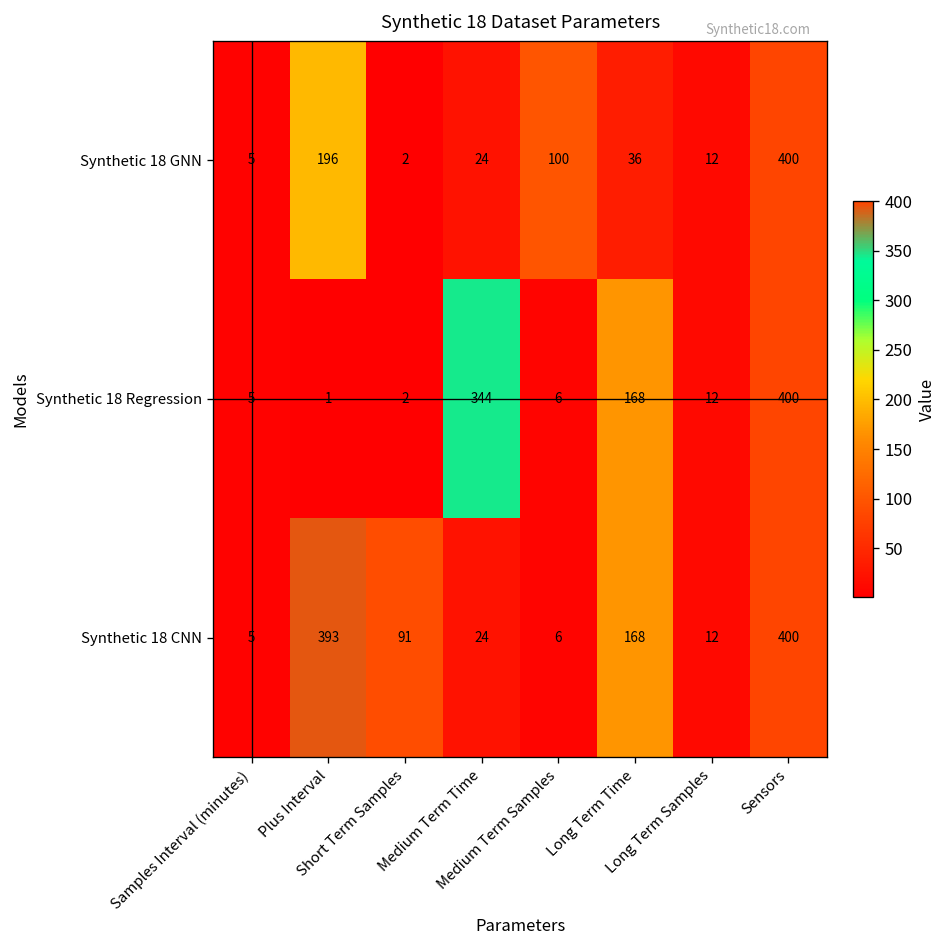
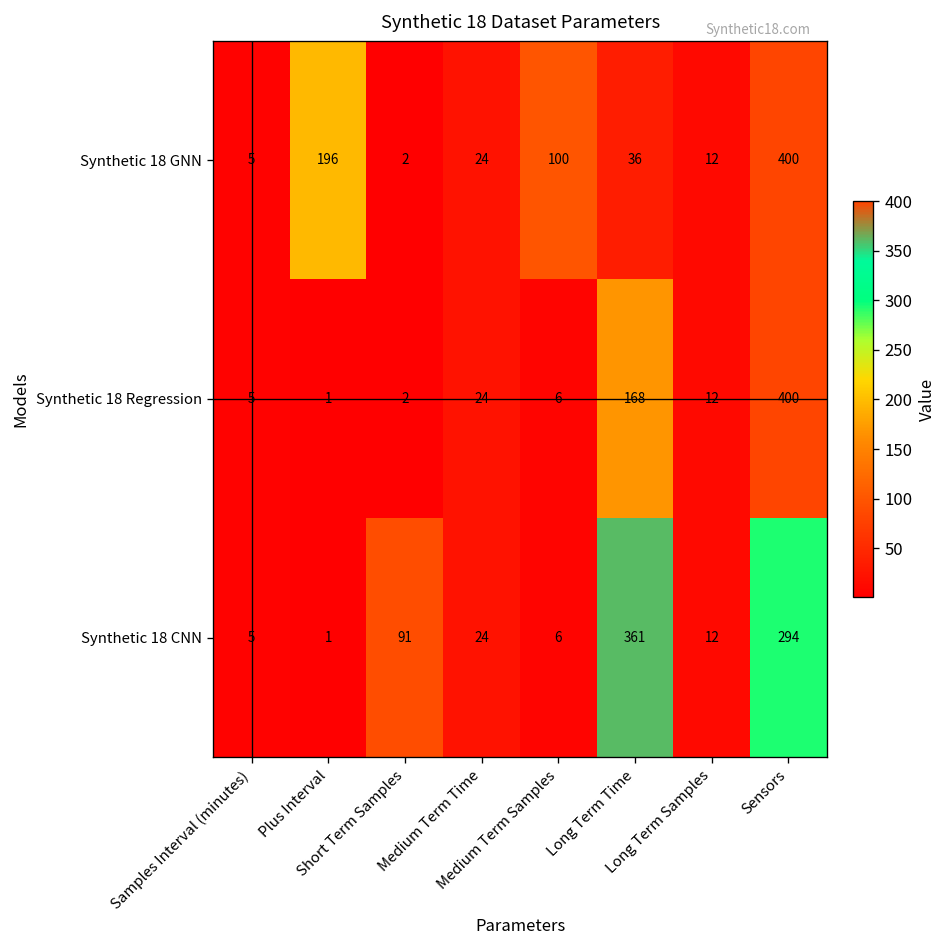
  {
    "Synthetic 18 GNN": {
      "Samples Interval (minutes)": 5,
      "Plus Interval": 196,
      "Short Term Samples": 2,
      "Medium Term Time": 24,
      "Medium Term Samples": 100,
      "Long Term Time": 36,
      "Long Term Samples": 12,
      "Sensors": 400
    },
    "Synthetic 18 Regression": {
      "Samples Interval (minutes)": 5,
      "Plus Interval": 1,
      "Short Term Samples": 2,
-     "Medium Term Time": 344,
+     "Medium Term Time": 24,
      "Medium Term Samples": 6,
      "Long Term Time": 168,
      "Long Term Samples": 12,
      "Sensors": 400
    },
    "Synthetic 18 CNN": {
      "Samples Interval (minutes)": 5,
-     "Plus Interval": 393,
+     "Plus Interval": 1,
      "Short Term Samples": 91,
      "Medium Term Time": 24,
      "Medium Term Samples": 6,
-     "Long Term Time": 168,
+     "Long Term Time": 361,
      "Long Term Samples": 12,
-     "Sensors": 400
+     "Sensors": 294
    }
  }
